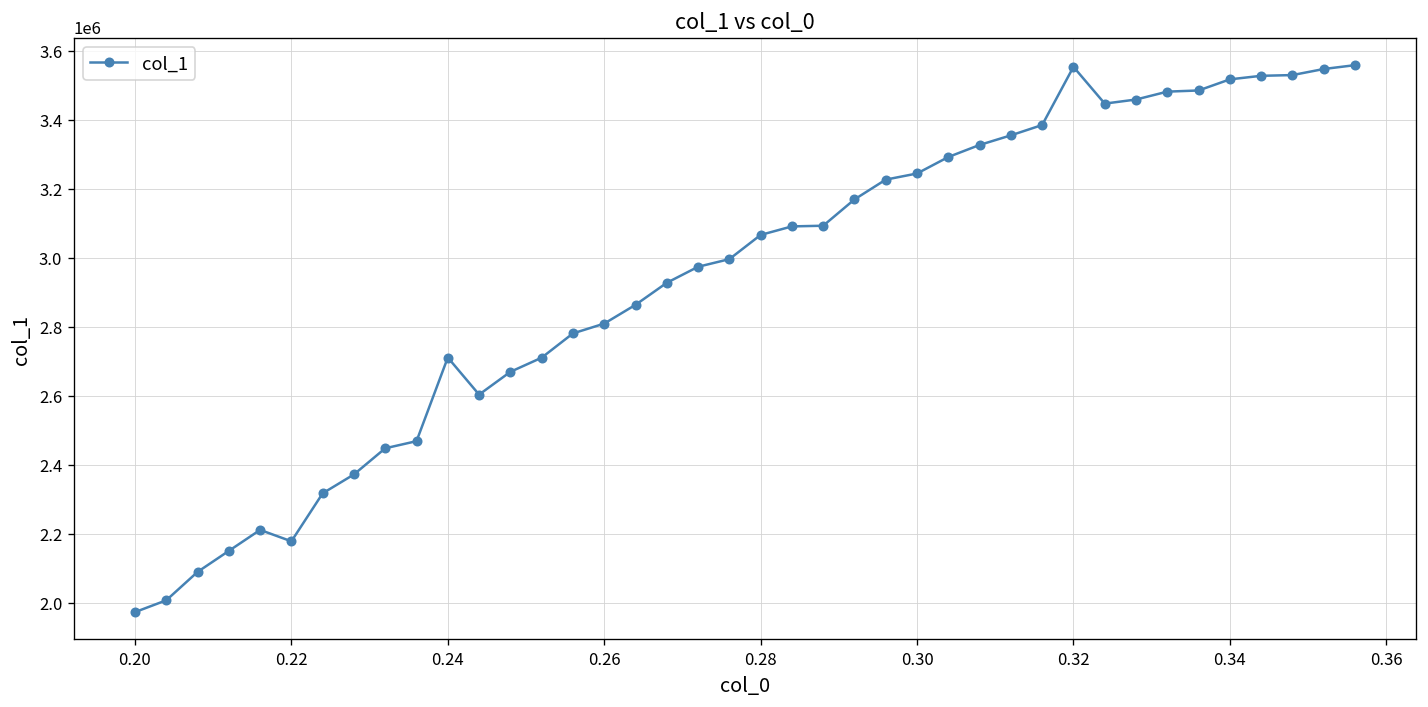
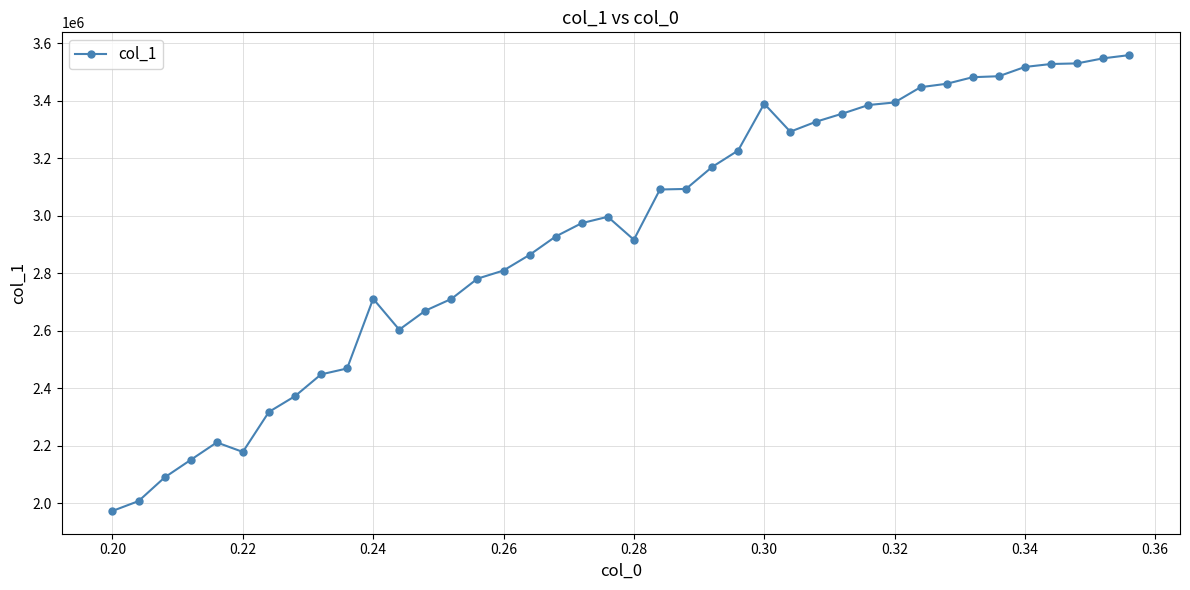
  {
    "0.20": 1970000,
    "0.22": 2180000,
    "0.24": 2710000,
    "0.26": 2810000,
-   "0.28": 3070000,
-   "0.30": 3240000,
-   "0.32": 3550000,
+   "0.28": 2920000,
+   "0.30": 3390000,
+   "0.32": 3390000,
    "0.34": 3520000
  }
